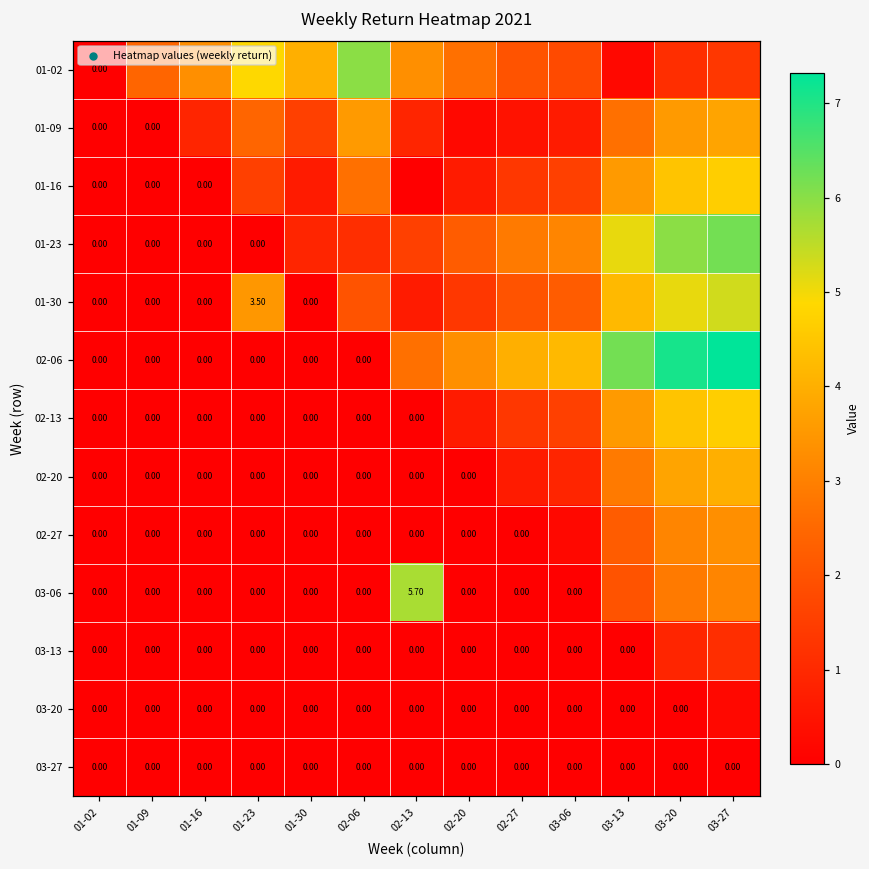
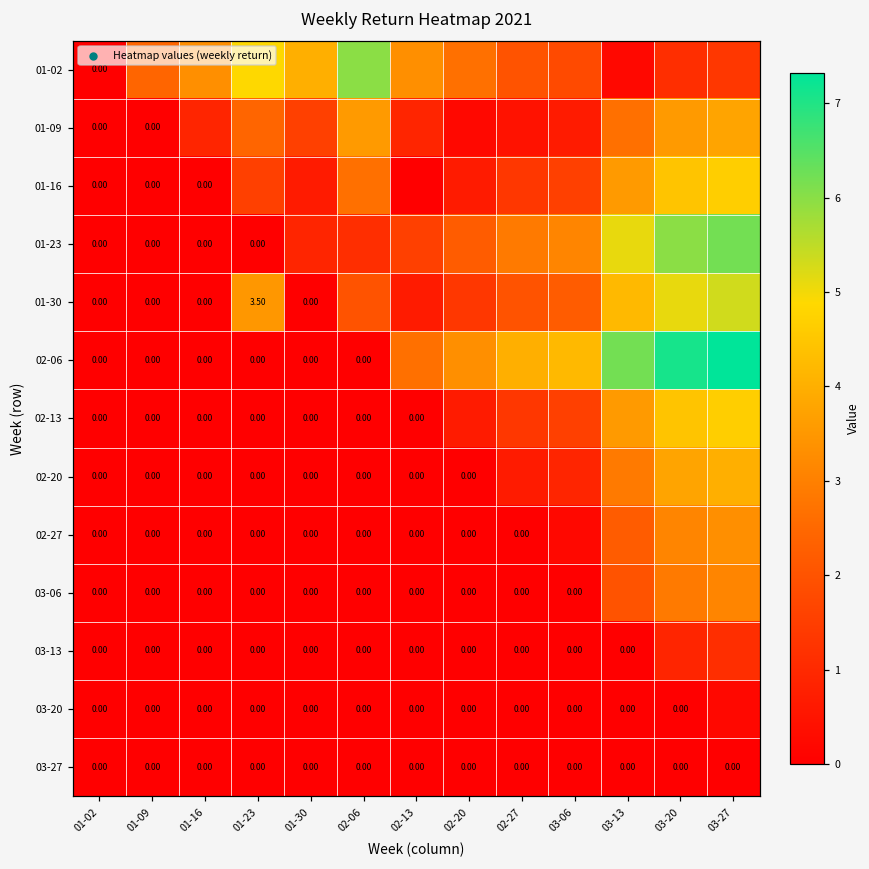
  {
    "01-09": {
      "01-02": 0.00,
      "01-09": 0.00
    },
    "01-16": {
      "01-02": 0.00,
      "01-09": 0.00,
      "01-16": 0.00
    },
    "01-23": {
      "01-02": 0.00,
      "01-09": 0.00,
      "01-16": 0.00,
      "01-23": 0.00
    },
    "01-30": {
      "01-02": 0.00,
      "01-09": 0.00,
      "01-16": 0.00,
      "01-23": 3.50,
      "01-30": 0.00
    },
    "02-06": {
      "01-02": 0.00,
      "01-09": 0.00,
      "01-16": 0.00,
      "01-23": 0.00,
      "01-30": 0.00,
      "02-06": 0.00
    },
    "02-13": {
      "01-02": 0.00,
      "01-09": 0.00,
      "01-16": 0.00,
      "01-23": 0.00,
      "01-30": 0.00,
      "02-06": 0.00,
      "02-13": 0.00
    },
    "02-20": {
      "01-02": 0.00,
      "01-09": 0.00,
      "01-16": 0.00,
      "01-23": 0.00,
      "01-30": 0.00,
      "02-06": 0.00,
      "02-13": 0.00,
      "02-20": 0.00
    },
    "02-27": {
      "01-02": 0.00,
      "01-09": 0.00,
      "01-16": 0.00,
      "01-23": 0.00,
      "01-30": 0.00,
      "02-06": 0.00,
      "02-13": 0.00,
      "02-20": 0.00,
      "02-27": 0.00
    },
    "03-06": {
      "01-02": 0.00,
      "01-09": 0.00,
      "01-16": 0.00,
      "01-23": 0.00,
      "01-30": 0.00,
      "02-06": 0.00,
-     "02-13": 5.70,
+     "02-13": 0.00,
      "02-20": 0.00,
      "02-27": 0.00,
      "03-06": 0.00
    },
    "03-13": {
      "01-02": 0.00,
      "01-09": 0.00,
      "01-16": 0.00,
      "01-23": 0.00,
      "01-30": 0.00,
      "02-06": 0.00,
      "02-13": 0.00,
      "02-20": 0.00,
      "02-27": 0.00,
      "03-06": 0.00,
      "03-13": 0.00
    },
    "03-20": {
      "01-02": 0.00,
      "01-09": 0.00,
      "01-16": 0.00,
      "01-23": 0.00,
      "01-30": 0.00,
      "02-06": 0.00,
      "02-13": 0.00,
      "02-20": 0.00,
      "02-27": 0.00,
      "03-06": 0.00,
      "03-13": 0.00,
      "03-20": 0.00
    },
    "03-27": {
      "01-02": 0.00,
      "01-09": 0.00,
      "01-16": 0.00,
      "01-23": 0.00,
      "01-30": 0.00,
      "02-06": 0.00,
      "02-13": 0.00,
      "02-20": 0.00,
      "02-27": 0.00,
      "03-06": 0.00,
      "03-13": 0.00,
      "03-20": 0.00,
      "03-27": 0.00
    }
  }
